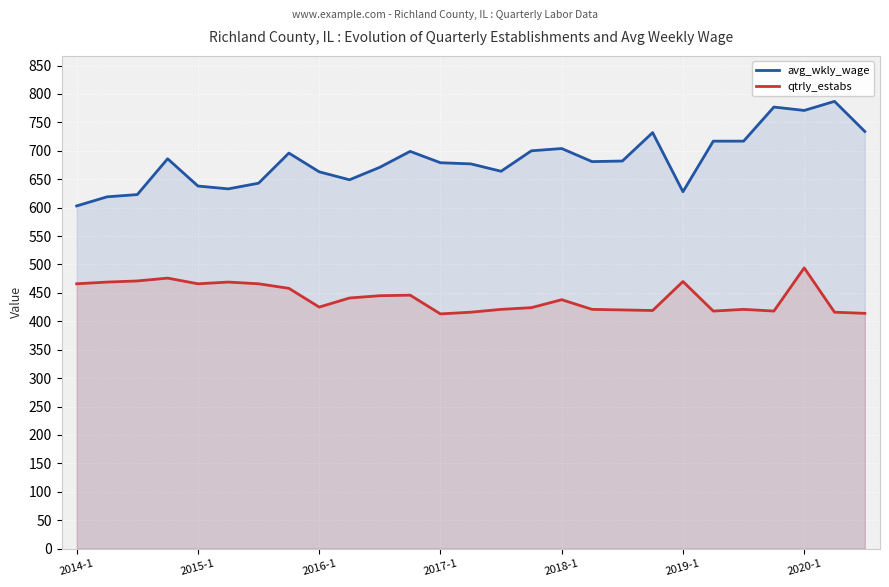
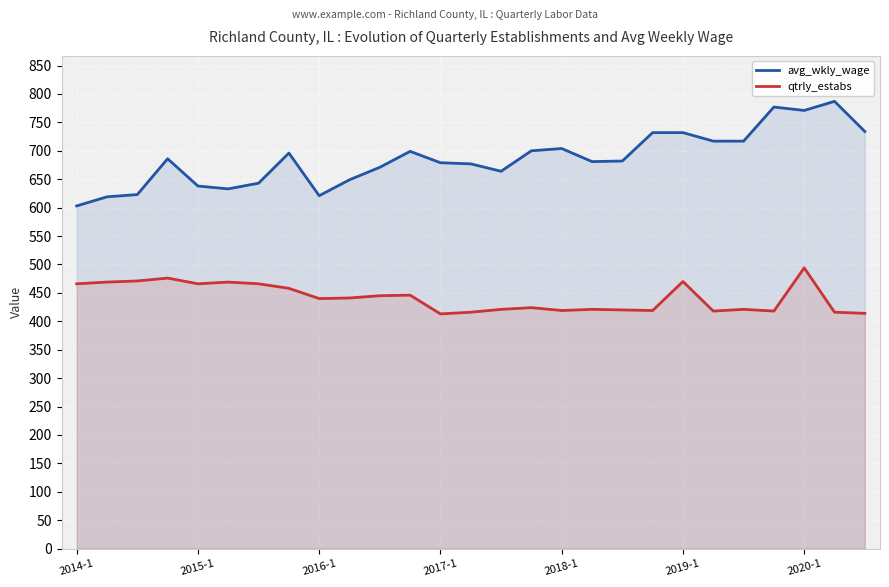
  {
    "avg_wkly_wage": {
      "2014-1": 600,
      "2015-1": 640,
-     "2016-1": 660,
+     "2016-1": 620,
      "2017-1": 680,
      "2018-1": 700,
-     "2019-1": 630,
+     "2019-1": 730,
      "2020-1": 770
    },
    "qtrly_estabs": {
      "2014-1": 470,
      "2015-1": 470,
-     "2016-1": 430,
+     "2016-1": 440,
      "2017-1": 410,
-     "2018-1": 440,
+     "2018-1": 420,
      "2019-1": 470,
      "2020-1": 490
    }
  }
